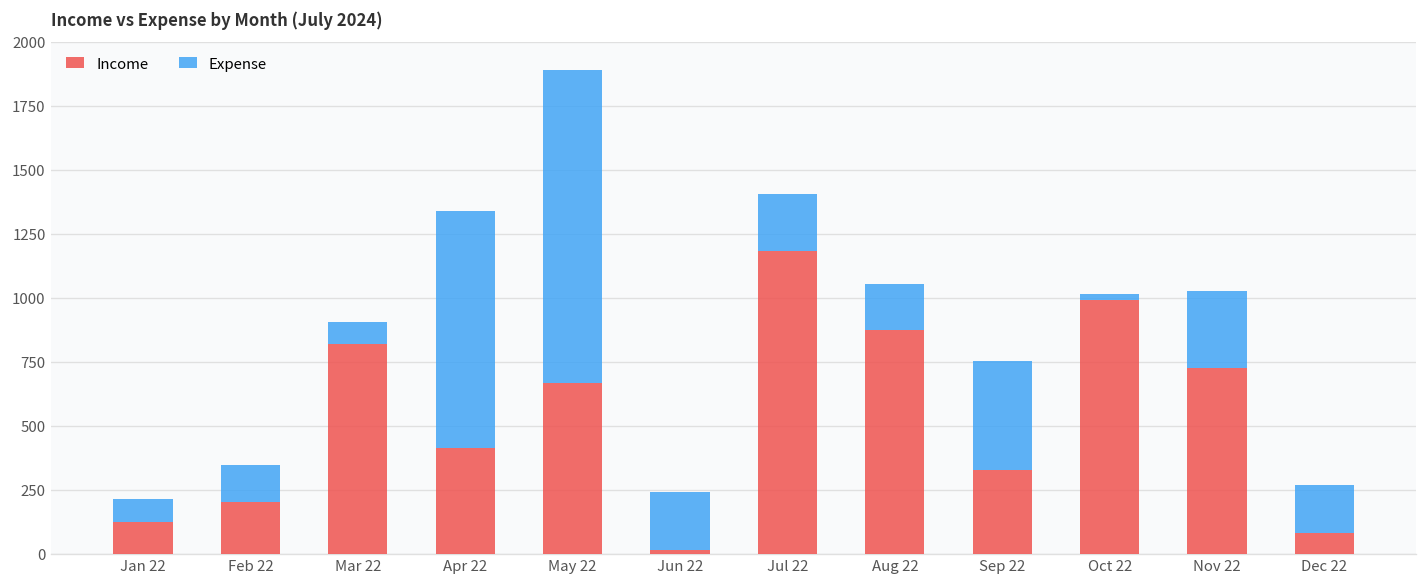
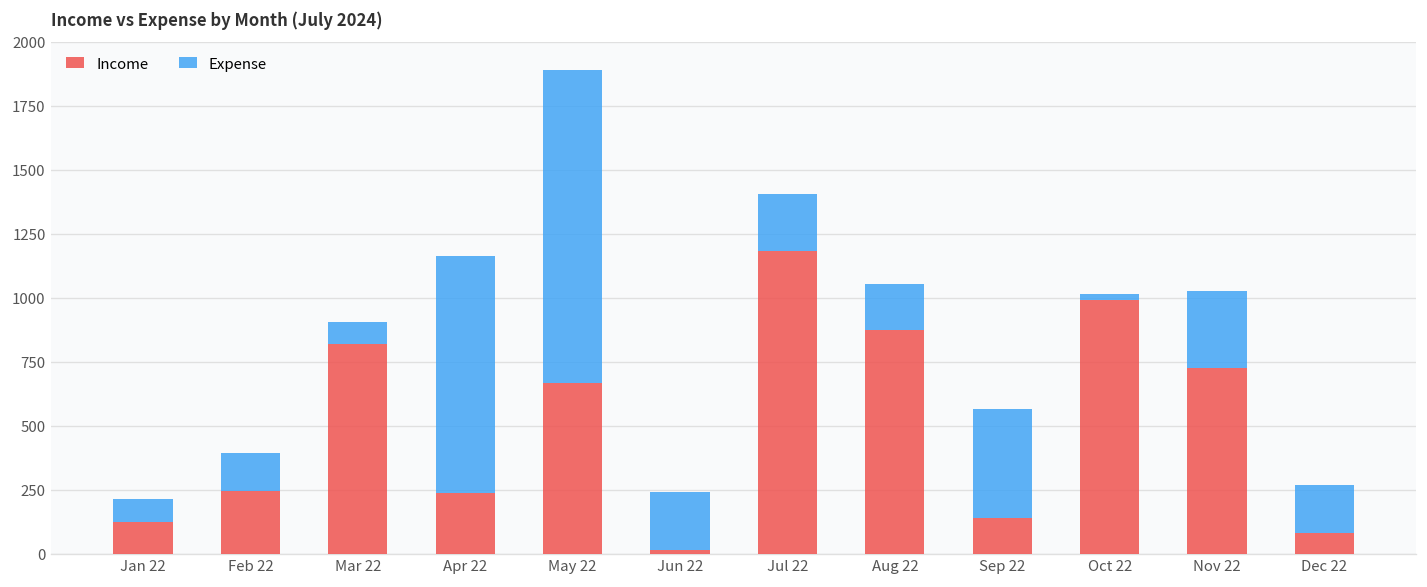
  {
    "Income": {
      "Jan 22": 130,
-     "Feb 22": 200,
+     "Feb 22": 250,
      "Mar 22": 820,
-     "Apr 22": 410,
+     "Apr 22": 240,
      "May 22": 670,
      "Jun 22": 20,
      "Jul 22": 1180,
      "Aug 22": 870,
-     "Sep 22": 330,
+     "Sep 22": 140,
      "Oct 22": 990,
      "Nov 22": 730,
      "Dec 22": 80
    },
    "Expense": {
      "Jan 22": 90,
      "Feb 22": 150,
      "Mar 22": 90,
      "Apr 22": 930,
      "May 22": 1230,
      "Jun 22": 230,
      "Jul 22": 230,
      "Aug 22": 180,
      "Sep 22": 430,
      "Oct 22": 30,
      "Nov 22": 300,
      "Dec 22": 190
    }
  }
